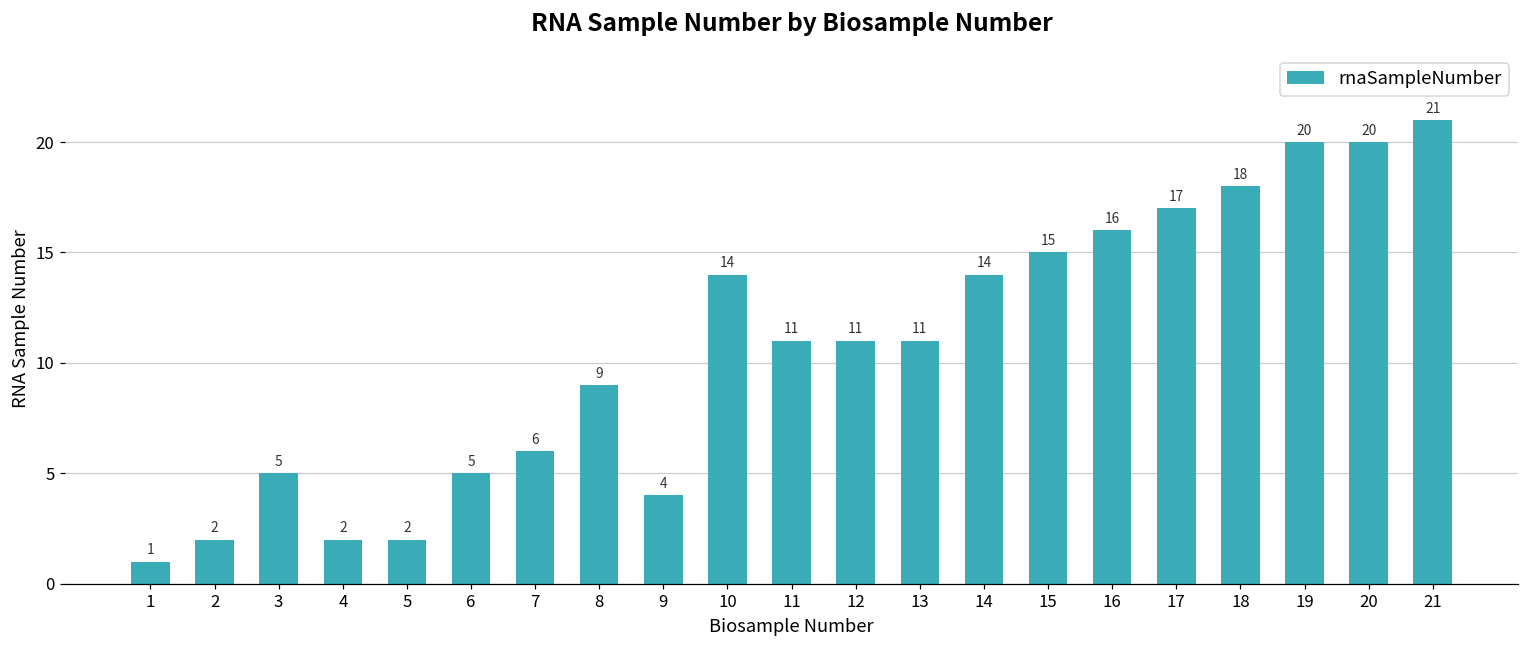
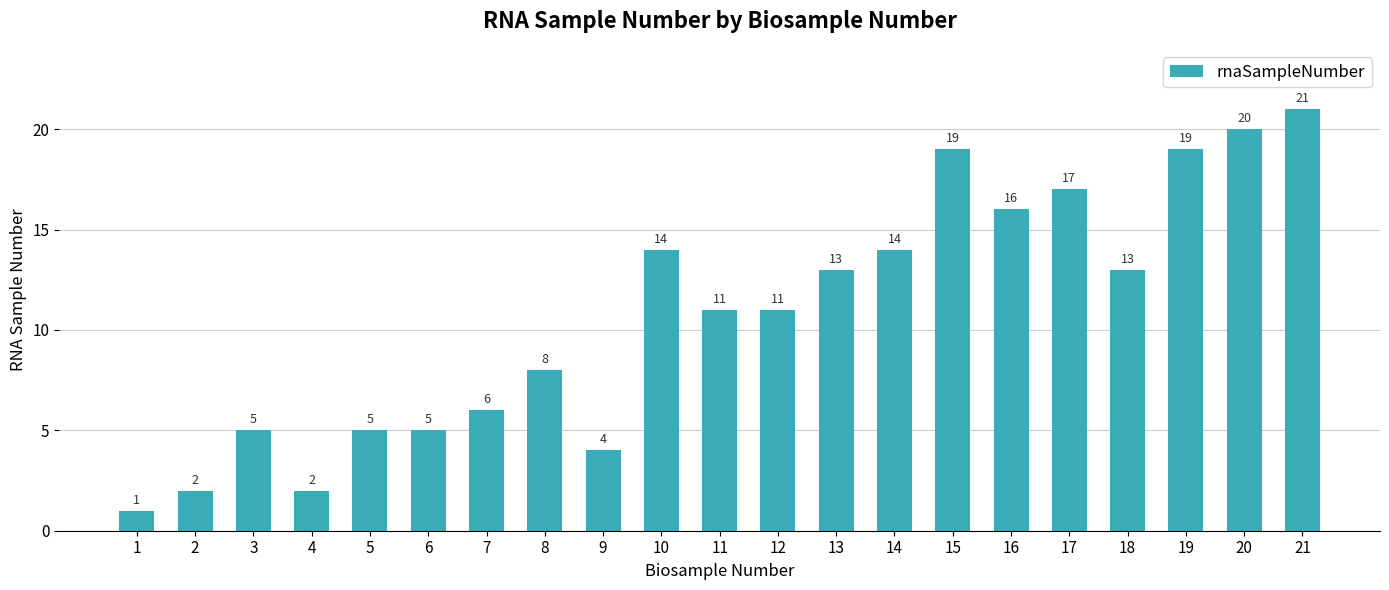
  {
    "1": 1,
    "2": 2,
    "3": 5,
    "4": 2,
-   "5": 2,
+   "5": 5,
    "6": 5,
    "7": 6,
-   "8": 9,
+   "8": 8,
    "9": 4,
    "10": 14,
    "11": 11,
    "12": 11,
-   "13": 11,
+   "13": 13,
    "14": 14,
-   "15": 15,
+   "15": 19,
    "16": 16,
    "17": 17,
-   "18": 18,
-   "19": 20,
+   "18": 13,
+   "19": 19,
    "20": 20,
    "21": 21
  }
